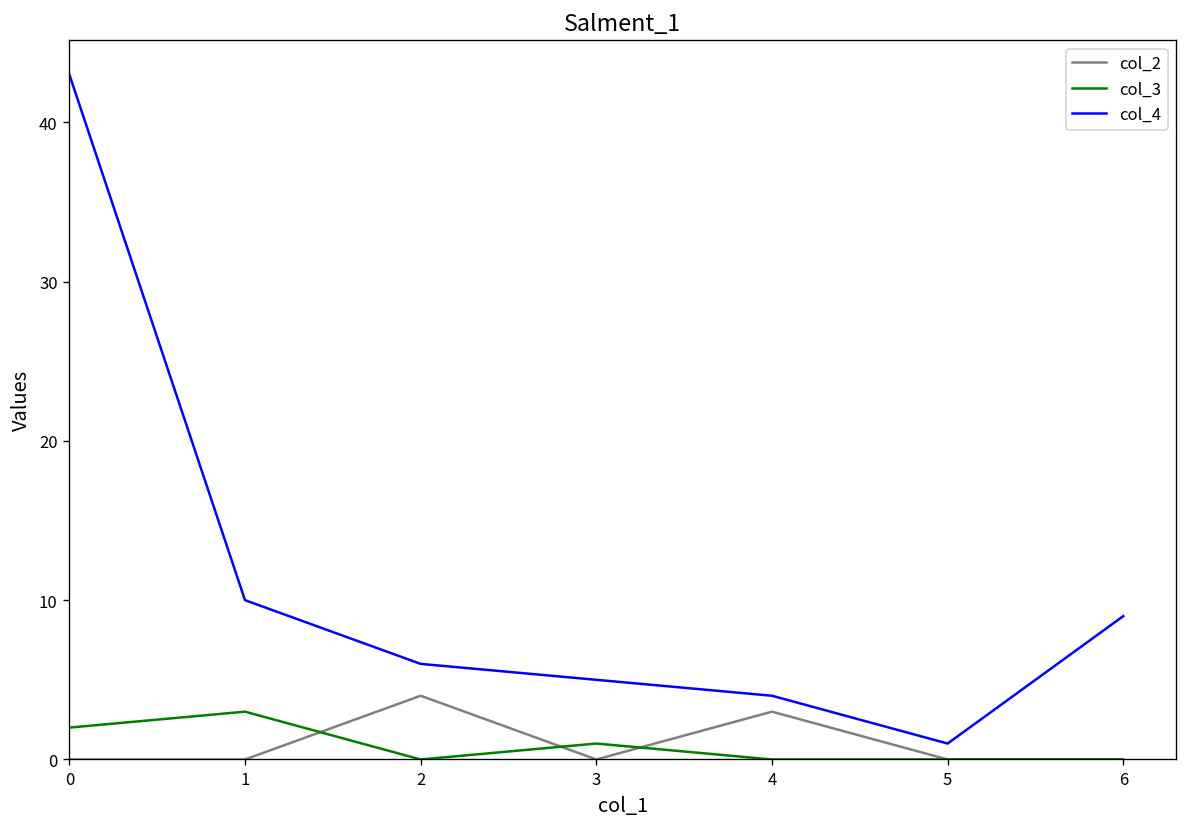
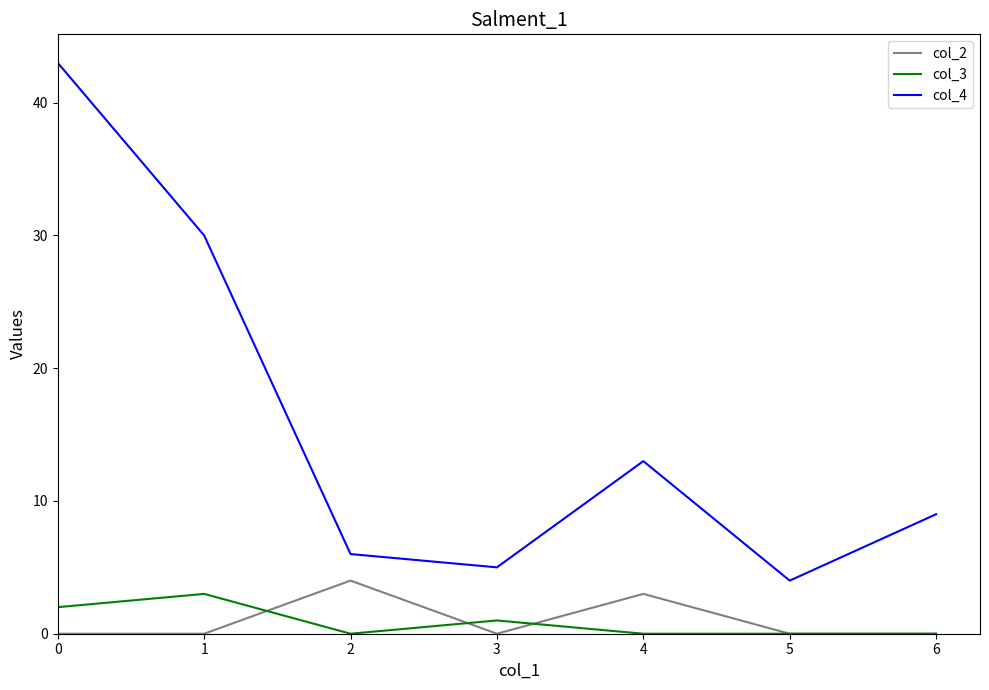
  {
    "col_2": {
      "0": 0,
      "1": 0,
      "2": 4,
      "3": 0,
      "4": 3
    },
    "col_3": {
      "0": 2,
      "1": 3,
      "2": 0,
      "3": 1,
      "4": 0
    },
    "col_4": {
      "0": 43,
-     "1": 10,
+     "1": 30,
      "2": 6,
      "3": 5,
-     "4": 4,
-     "5": 1,
+     "4": 13,
+     "5": 4,
      "6": 9
    }
  }
